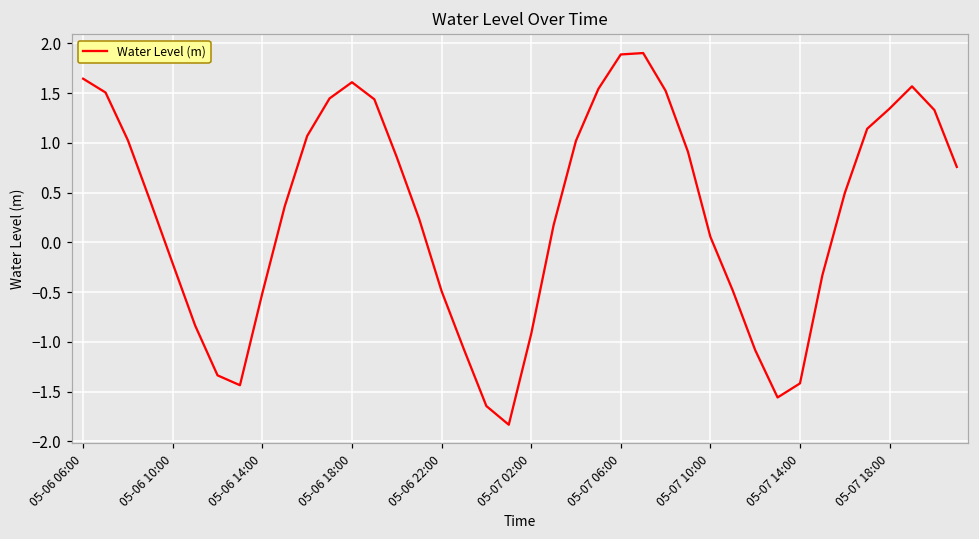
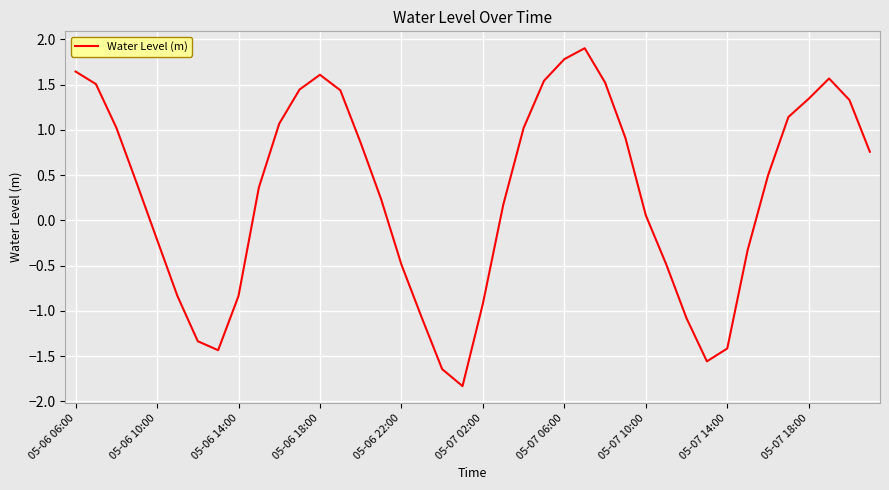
  {
    "05-06 06:00": 1.6,
    "05-06 10:00": -0.2,
-   "05-06 14:00": -0.5,
+   "05-06 14:00": -0.8,
    "05-06 18:00": 1.6,
    "05-06 22:00": -0.5,
    "05-07 02:00": -0.9,
-   "05-07 06:00": 1.9,
+   "05-07 06:00": 1.8,
    "05-07 10:00": 0.1,
    "05-07 14:00": -1.4,
    "05-07 18:00": 1.3
  }
